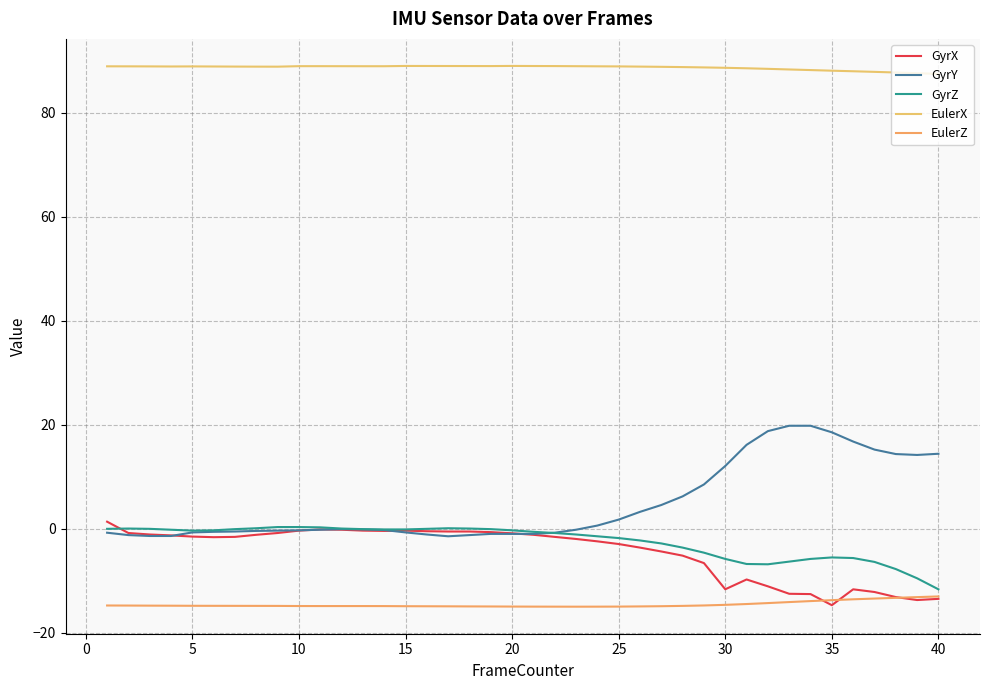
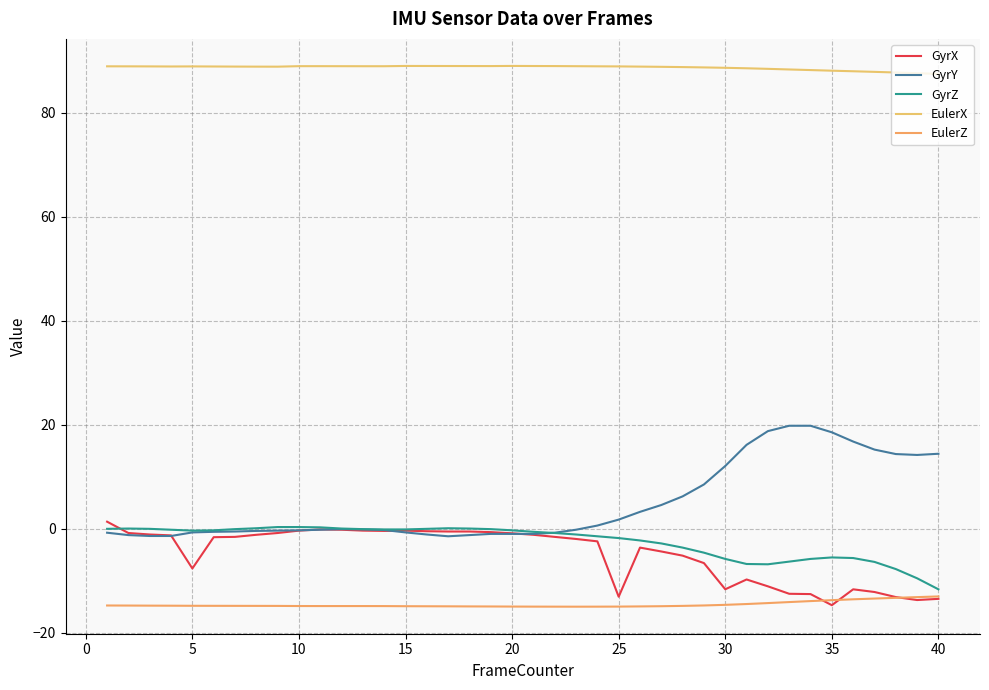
  {
    "GyrX": {
-     "5": -2,
-     "25": -3,
+     "5": -8,
+     "25": -13,
      "30": -12,
      "35": -15
    }
  }
